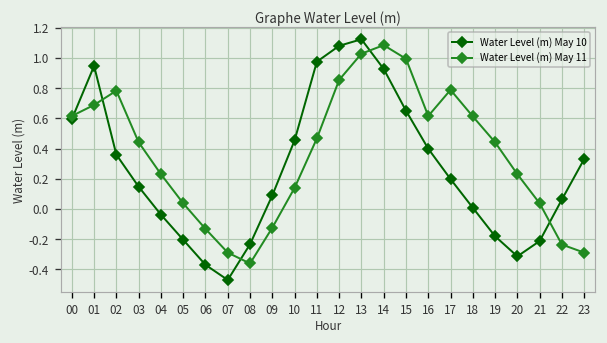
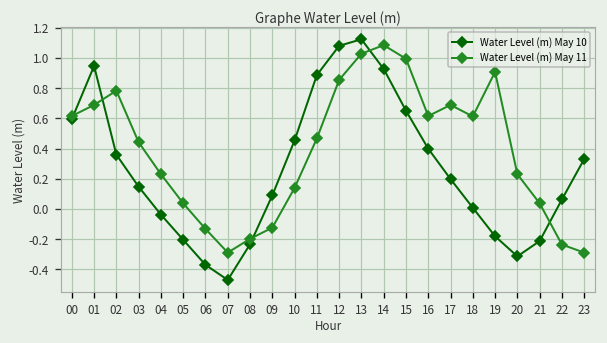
  {
    "Water Level (m) May 10": {
      "00": 0.59,
      "01": 0.95,
      "02": 0.36,
      "03": 0.15,
      "04": -0.04,
      "05": -0.20,
      "06": -0.37,
      "07": -0.47,
      "08": -0.23,
      "09": 0.09,
      "10": 0.45,
-     "11": 0.98,
+     "11": 0.89,
      "12": 1.08,
      "13": 1.12,
      "14": 0.93,
      "15": 0.65,
      "16": 0.40,
      "17": 0.20,
      "18": 0.01,
      "19": -0.18,
      "20": -0.31,
      "21": -0.21,
      "22": 0.06,
      "23": 0.33
    },
    "Water Level (m) May 11": {
      "00": 0.62,
      "01": 0.69,
      "02": 0.78,
      "03": 0.44,
      "04": 0.23,
      "05": 0.04,
      "06": -0.13,
      "07": -0.29,
-     "08": -0.36,
+     "08": -0.20,
      "09": -0.12,
      "10": 0.14,
      "11": 0.47,
      "12": 0.85,
      "13": 1.03,
      "14": 1.08,
      "15": 0.99,
      "16": 0.62,
-     "17": 0.79,
+     "17": 0.69,
      "18": 0.61,
-     "19": 0.44,
+     "19": 0.91,
      "20": 0.23,
      "21": 0.04,
      "22": -0.24,
      "23": -0.29
    }
  }
